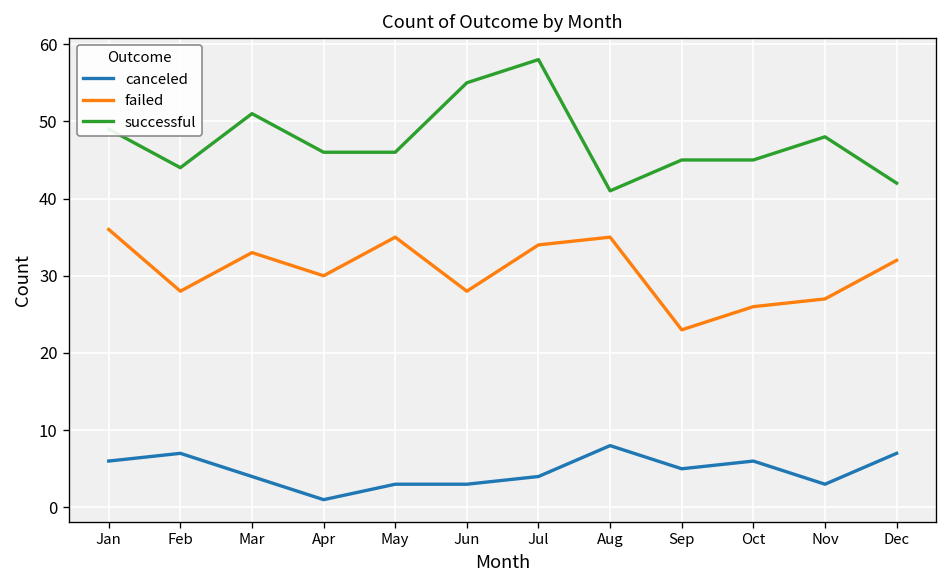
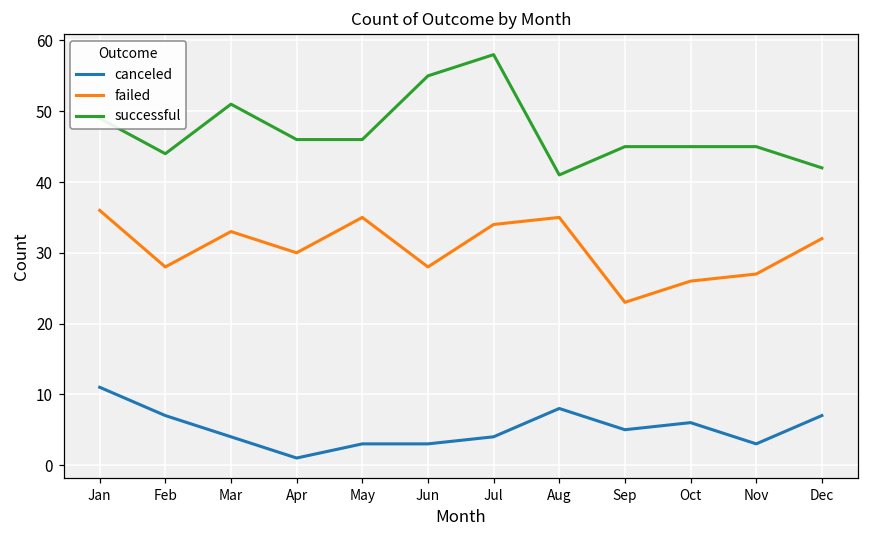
  {
    "canceled": {
-     "Jan": 6,
+     "Jan": 11,
      "Feb": 7,
      "Mar": 4,
      "Apr": 1,
      "May": 3,
      "Jun": 3,
      "Jul": 4,
      "Aug": 8,
      "Sep": 5,
      "Oct": 6,
      "Nov": 3,
      "Dec": 7
    },
    "failed": {
      "Jan": 36,
      "Feb": 28,
      "Mar": 33,
      "Apr": 30,
      "May": 35,
      "Jun": 28,
      "Jul": 34,
      "Aug": 35,
      "Sep": 23,
      "Oct": 26,
      "Nov": 27,
      "Dec": 32
    },
    "successful": {
      "Feb": 44,
      "Mar": 51,
      "Apr": 46,
      "May": 46,
      "Jun": 55,
      "Jul": 58,
      "Aug": 41,
      "Sep": 45,
      "Oct": 45,
-     "Nov": 48,
+     "Nov": 45,
      "Dec": 42
    }
  }
